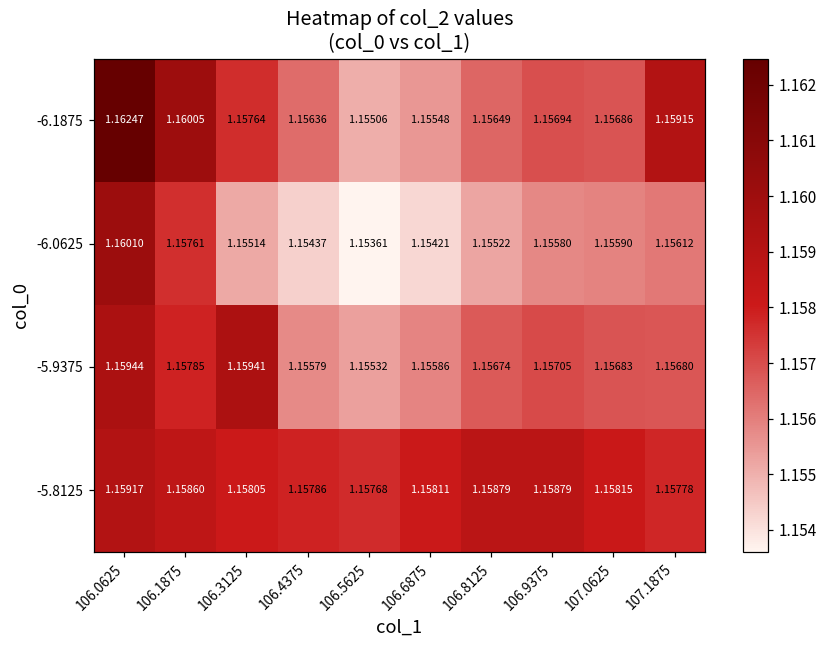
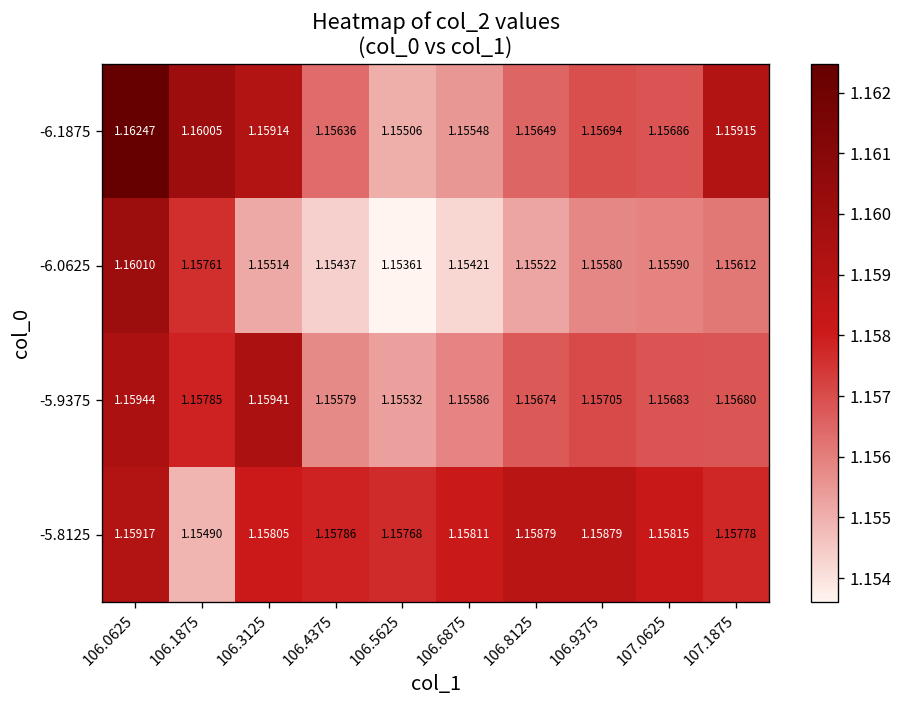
  {
    "-6.1875": {
      "106.0625": 1.16247,
      "106.1875": 1.16005,
-     "106.3125": 1.15764,
+     "106.3125": 1.15914,
      "106.4375": 1.15636,
      "106.5625": 1.15506,
      "106.6875": 1.15548,
      "106.8125": 1.15649,
      "106.9375": 1.15694,
      "107.0625": 1.15686,
      "107.1875": 1.15915
    },
    "-6.0625": {
      "106.0625": 1.16010,
      "106.1875": 1.15761,
      "106.3125": 1.15514,
      "106.4375": 1.15437,
      "106.5625": 1.15361,
      "106.6875": 1.15421,
      "106.8125": 1.15522,
      "106.9375": 1.15580,
      "107.0625": 1.15590,
      "107.1875": 1.15612
    },
    "-5.9375": {
      "106.0625": 1.15944,
      "106.1875": 1.15785,
      "106.3125": 1.15941,
      "106.4375": 1.15579,
      "106.5625": 1.15532,
      "106.6875": 1.15586,
      "106.8125": 1.15674,
      "106.9375": 1.15705,
      "107.0625": 1.15683,
      "107.1875": 1.15680
    },
    "-5.8125": {
      "106.0625": 1.15917,
-     "106.1875": 1.15860,
+     "106.1875": 1.15490,
      "106.3125": 1.15805,
      "106.4375": 1.15786,
      "106.5625": 1.15768,
      "106.6875": 1.15811,
      "106.8125": 1.15879,
      "106.9375": 1.15879,
      "107.0625": 1.15815,
      "107.1875": 1.15778
    }
  }
